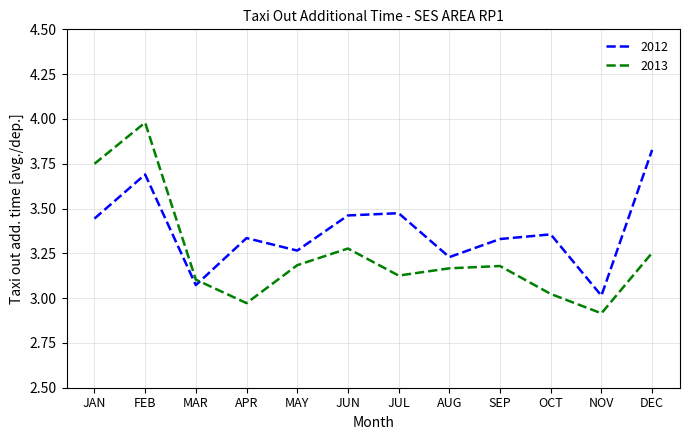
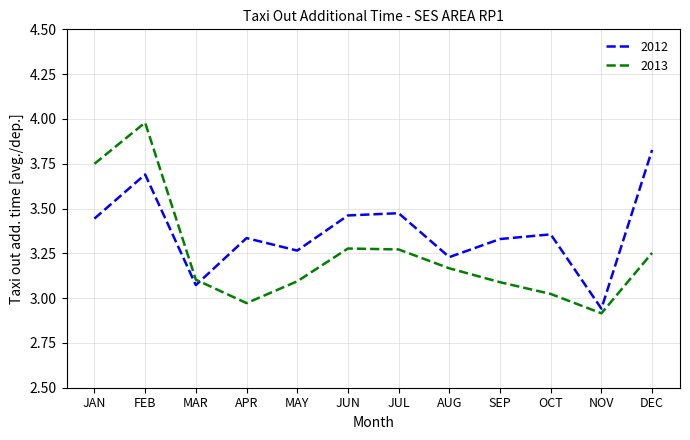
  {
    "2012": {
      "JAN": 3.44,
      "FEB": 3.69,
      "MAR": 3.07,
      "APR": 3.34,
      "MAY": 3.27,
      "JUN": 3.46,
      "JUL": 3.47,
      "AUG": 3.23,
      "SEP": 3.33,
      "OCT": 3.36,
-     "NOV": 3.01,
+     "NOV": 2.94,
      "DEC": 3.83
    },
    "2013": {
      "JAN": 3.75,
      "FEB": 3.98,
      "MAR": 3.10,
      "APR": 2.97,
-     "MAY": 3.18,
+     "MAY": 3.09,
      "JUN": 3.28,
-     "JUL": 3.13,
+     "JUL": 3.27,
      "AUG": 3.17,
-     "SEP": 3.18,
+     "SEP": 3.09,
      "OCT": 3.02,
      "NOV": 2.92,
      "DEC": 3.25
    }
  }
